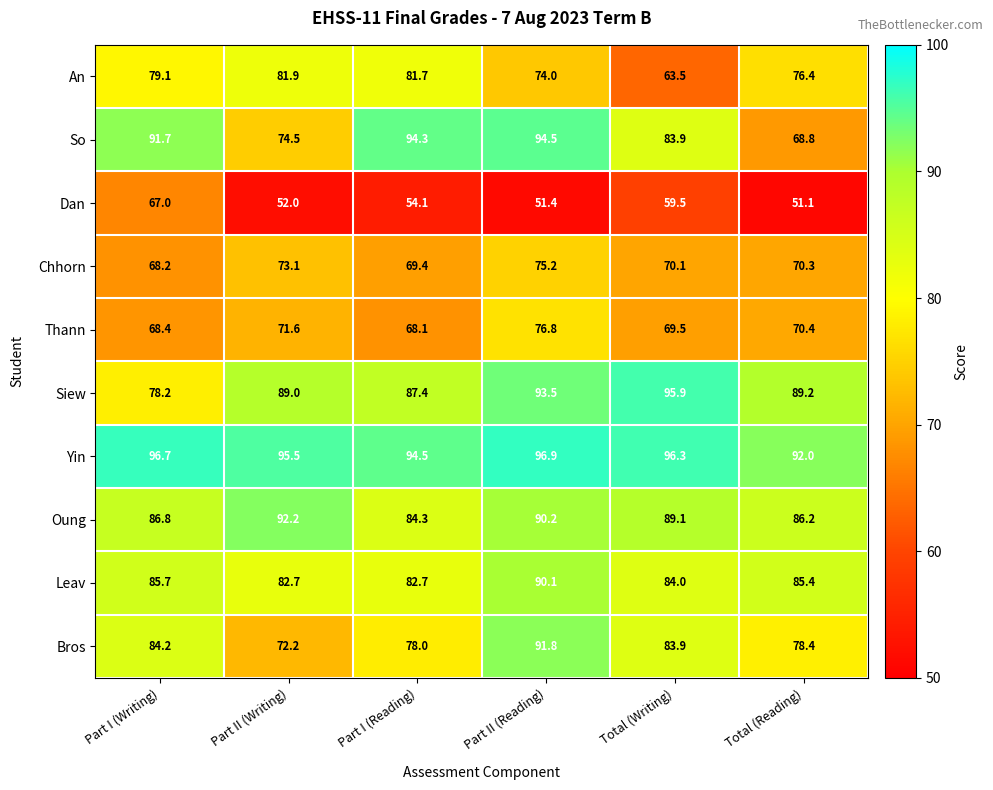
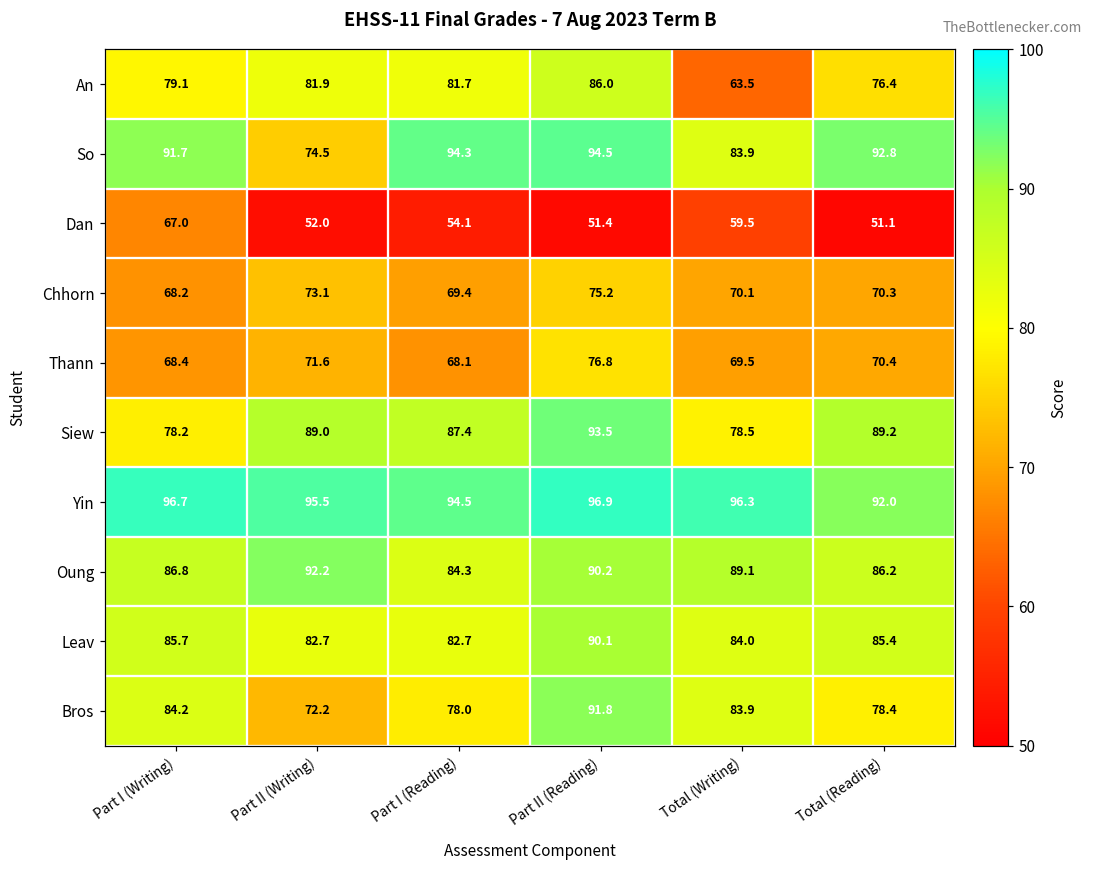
  {
    "An": {
      "Part I (Writing)": 79.1,
      "Part II (Writing)": 81.9,
      "Part I (Reading)": 81.7,
-     "Part II (Reading)": 74.0,
+     "Part II (Reading)": 86.0,
      "Total (Writing)": 63.5,
      "Total (Reading)": 76.4
    },
    "So": {
      "Part I (Writing)": 91.7,
      "Part II (Writing)": 74.5,
      "Part I (Reading)": 94.3,
      "Part II (Reading)": 94.5,
      "Total (Writing)": 83.9,
-     "Total (Reading)": 68.8
+     "Total (Reading)": 92.8
    },
    "Dan": {
      "Part I (Writing)": 67.0,
      "Part II (Writing)": 52.0,
      "Part I (Reading)": 54.1,
      "Part II (Reading)": 51.4,
      "Total (Writing)": 59.5,
      "Total (Reading)": 51.1
    },
    "Chhorn": {
      "Part I (Writing)": 68.2,
      "Part II (Writing)": 73.1,
      "Part I (Reading)": 69.4,
      "Part II (Reading)": 75.2,
      "Total (Writing)": 70.1,
      "Total (Reading)": 70.3
    },
    "Thann": {
      "Part I (Writing)": 68.4,
      "Part II (Writing)": 71.6,
      "Part I (Reading)": 68.1,
      "Part II (Reading)": 76.8,
      "Total (Writing)": 69.5,
      "Total (Reading)": 70.4
    },
    "Siew": {
      "Part I (Writing)": 78.2,
      "Part II (Writing)": 89.0,
      "Part I (Reading)": 87.4,
      "Part II (Reading)": 93.5,
-     "Total (Writing)": 95.9,
+     "Total (Writing)": 78.5,
      "Total (Reading)": 89.2
    },
    "Yin": {
      "Part I (Writing)": 96.7,
      "Part II (Writing)": 95.5,
      "Part I (Reading)": 94.5,
      "Part II (Reading)": 96.9,
      "Total (Writing)": 96.3,
      "Total (Reading)": 92.0
    },
    "Oung": {
      "Part I (Writing)": 86.8,
      "Part II (Writing)": 92.2,
      "Part I (Reading)": 84.3,
      "Part II (Reading)": 90.2,
      "Total (Writing)": 89.1,
      "Total (Reading)": 86.2
    },
    "Leav": {
      "Part I (Writing)": 85.7,
      "Part II (Writing)": 82.7,
      "Part I (Reading)": 82.7,
      "Part II (Reading)": 90.1,
      "Total (Writing)": 84.0,
      "Total (Reading)": 85.4
    },
    "Bros": {
      "Part I (Writing)": 84.2,
      "Part II (Writing)": 72.2,
      "Part I (Reading)": 78.0,
      "Part II (Reading)": 91.8,
      "Total (Writing)": 83.9,
      "Total (Reading)": 78.4
    }
  }
